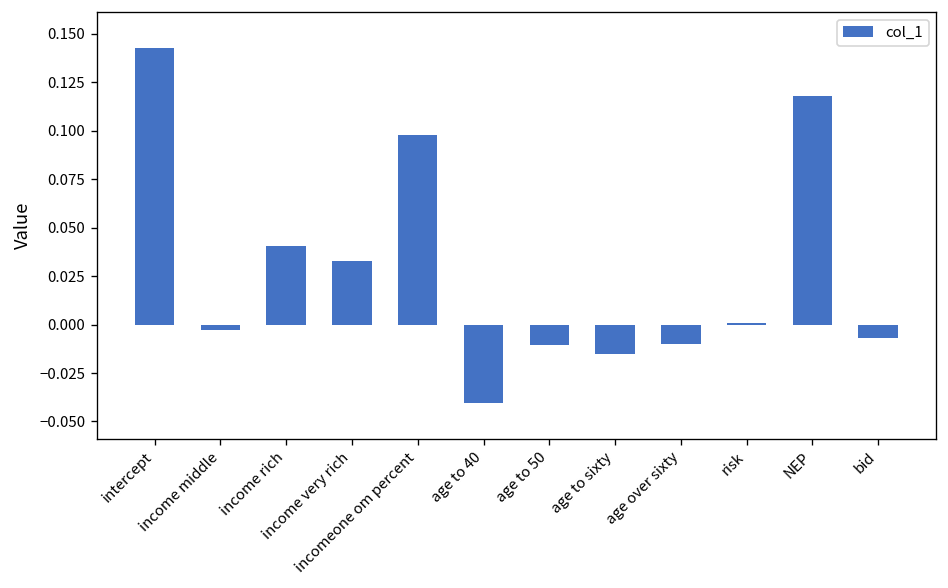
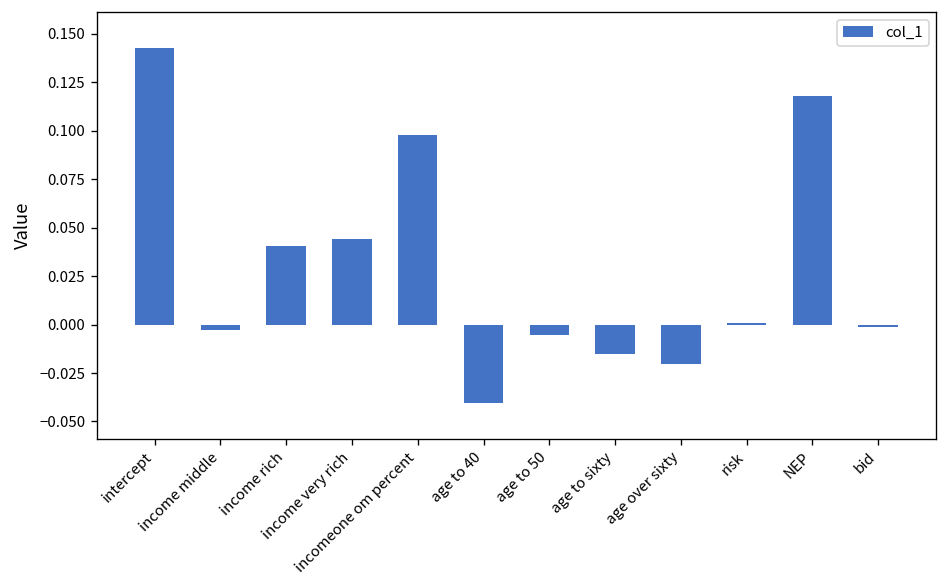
  {
    "intercept": 0.143,
    "income middle": -0.003,
    "income rich": 0.041,
-   "income very rich": 0.033,
+   "income very rich": 0.044,
    "incomeone om percent": 0.098,
    "age to 40": -0.041,
-   "age to 50": -0.010,
+   "age to 50": -0.005,
    "age to sixty": -0.015,
-   "age over sixty": -0.010,
+   "age over sixty": -0.020,
    "NEP": 0.118,
-   "bid": -0.007
+   "bid": -0.001
  }
